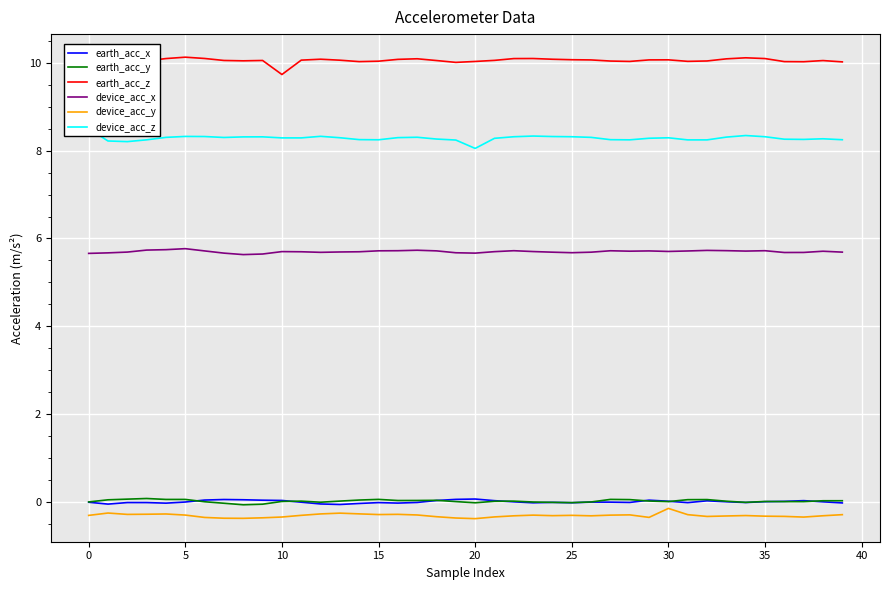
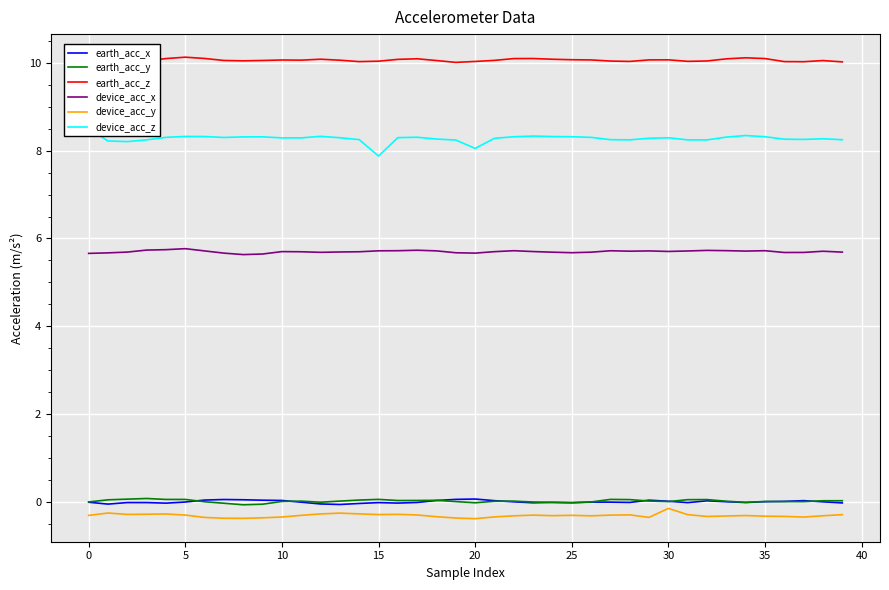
  {
    "earth_acc_x": {
      "5": 0.0,
      "15": 0.0,
      "20": 0.1
    },
    "earth_acc_y": {
      "5": 0.0,
      "15": 0.1,
      "20": 0.0
    },
    "earth_acc_z": {
      "5": 10.1,
-     "10": 9.7,
+     "10": 10.1,
      "15": 10.0,
      "20": 10.0,
      "25": 10.1,
      "30": 10.1,
      "35": 10.1
    },
    "device_acc_x": {
      "0": 5.7,
      "5": 5.8,
      "10": 5.7,
      "15": 5.7,
      "20": 5.7,
      "25": 5.7,
      "30": 5.7,
      "35": 5.7
    },
    "device_acc_y": {
      "0": -0.3,
      "5": -0.3,
      "10": -0.4,
      "15": -0.3,
      "20": -0.4,
      "25": -0.3,
      "30": -0.2,
      "35": -0.3
    },
    "device_acc_z": {
      "5": 8.3,
      "10": 8.3,
-     "15": 8.2,
+     "15": 7.9,
      "20": 8.1,
      "25": 8.3,
      "30": 8.3,
      "35": 8.3
    }
  }
